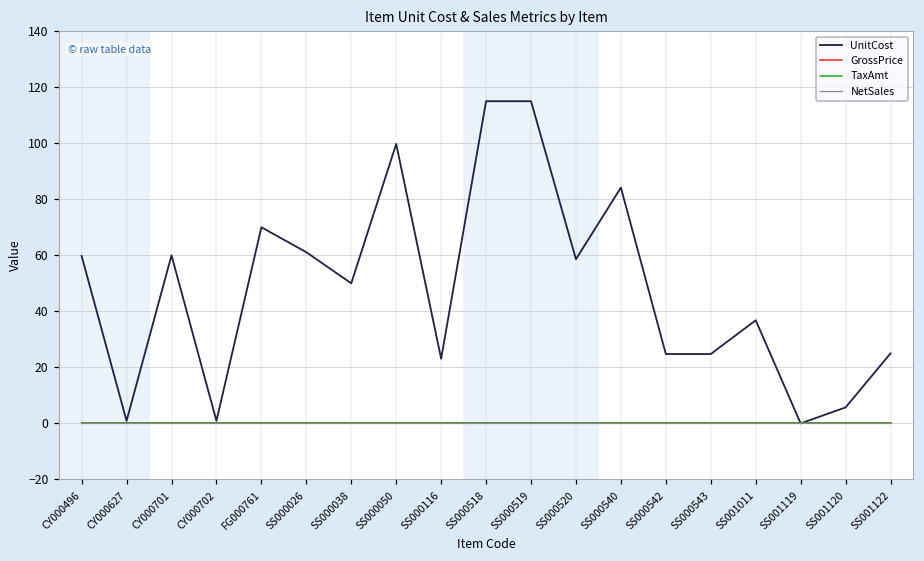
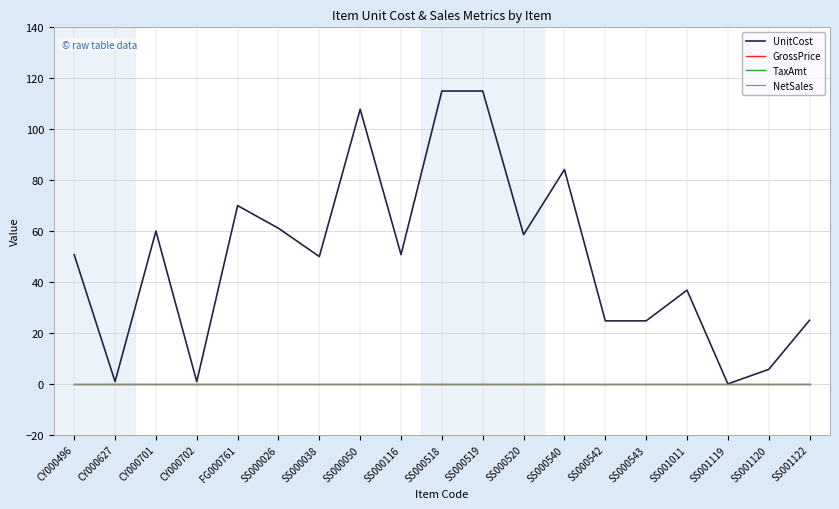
  {
    "UnitCost": {
-     "CY000496": 60,
+     "CY000496": 51,
      "CY000701": 60,
      "FG000761": 70,
      "SS000026": 61,
      "SS000038": 50,
-     "SS000050": 100,
-     "SS000116": 23,
+     "SS000050": 108,
+     "SS000116": 51,
      "SS000518": 115,
      "SS000519": 115,
      "SS000520": 59,
      "SS000540": 84,
      "SS000542": 25,
      "SS000543": 25,
      "SS001011": 37,
      "SS001120": 6,
      "SS001122": 25
    },
    "NetSales": {
      "CY000496": 0,
      "CY000701": 0,
      "FG000761": 0,
      "SS000026": 0,
      "SS000038": 0,
      "SS000050": 0,
      "SS000116": 0,
      "SS000518": 0,
      "SS000519": 0,
      "SS000520": 0,
      "SS000540": 0,
      "SS000542": 0,
      "SS000543": 0,
      "SS001011": 0,
      "SS001120": 0,
      "SS001122": 0
    }
  }
